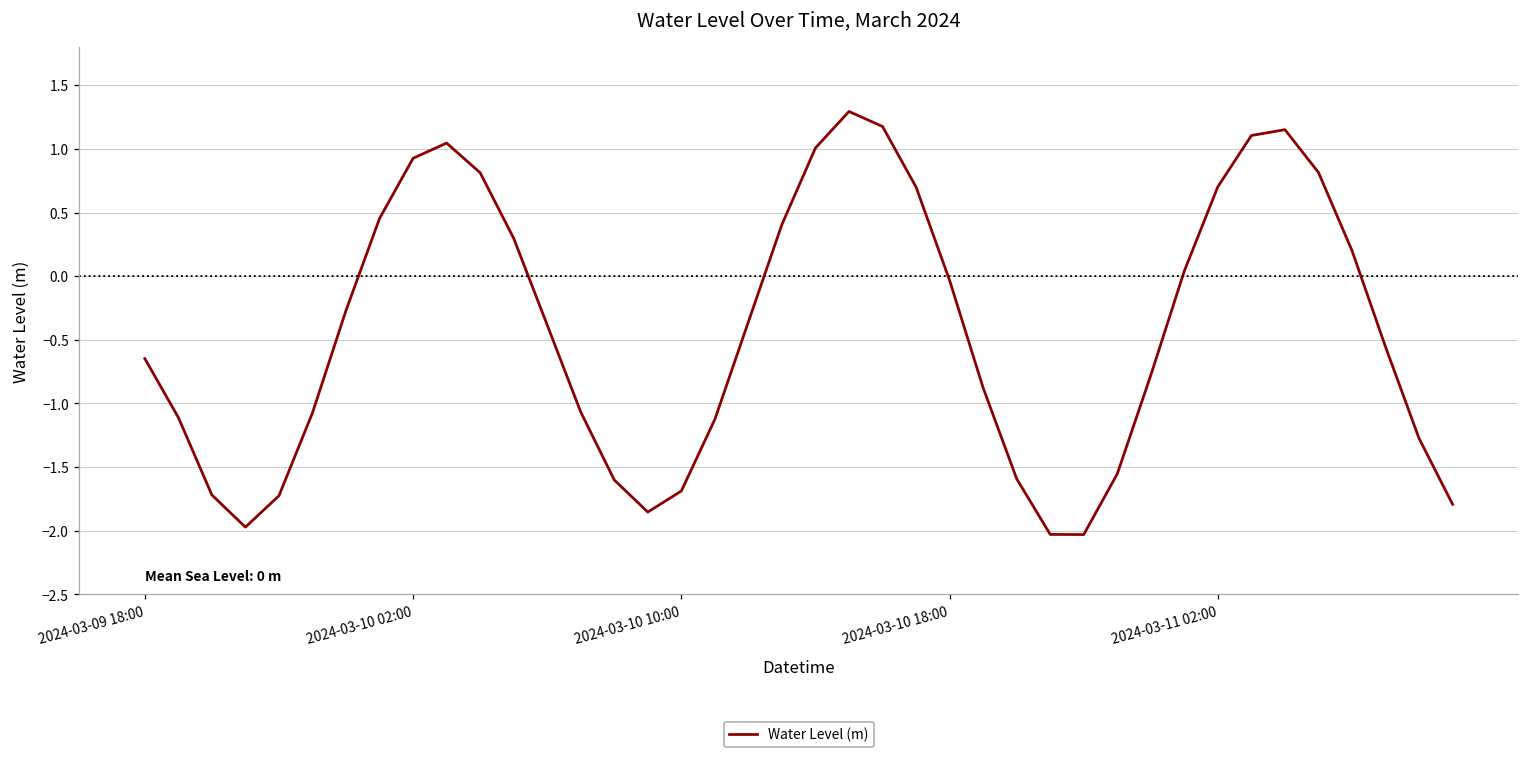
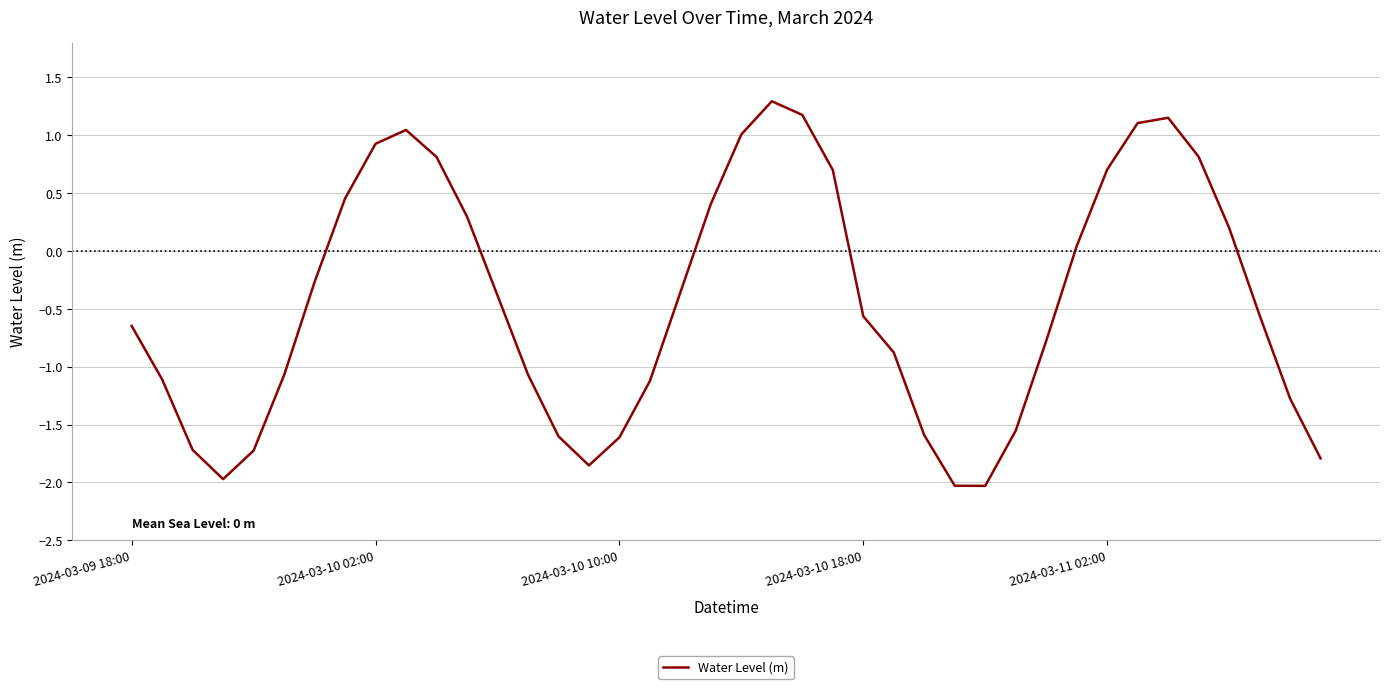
  {
    "2024-03-09 18:00": -0.65,
    "2024-03-10 02:00": 0.93,
-   "2024-03-10 10:00": -1.69,
-   "2024-03-10 18:00": -0.03,
+   "2024-03-10 10:00": -1.61,
+   "2024-03-10 18:00": -0.56,
    "2024-03-11 02:00": 0.70
  }
